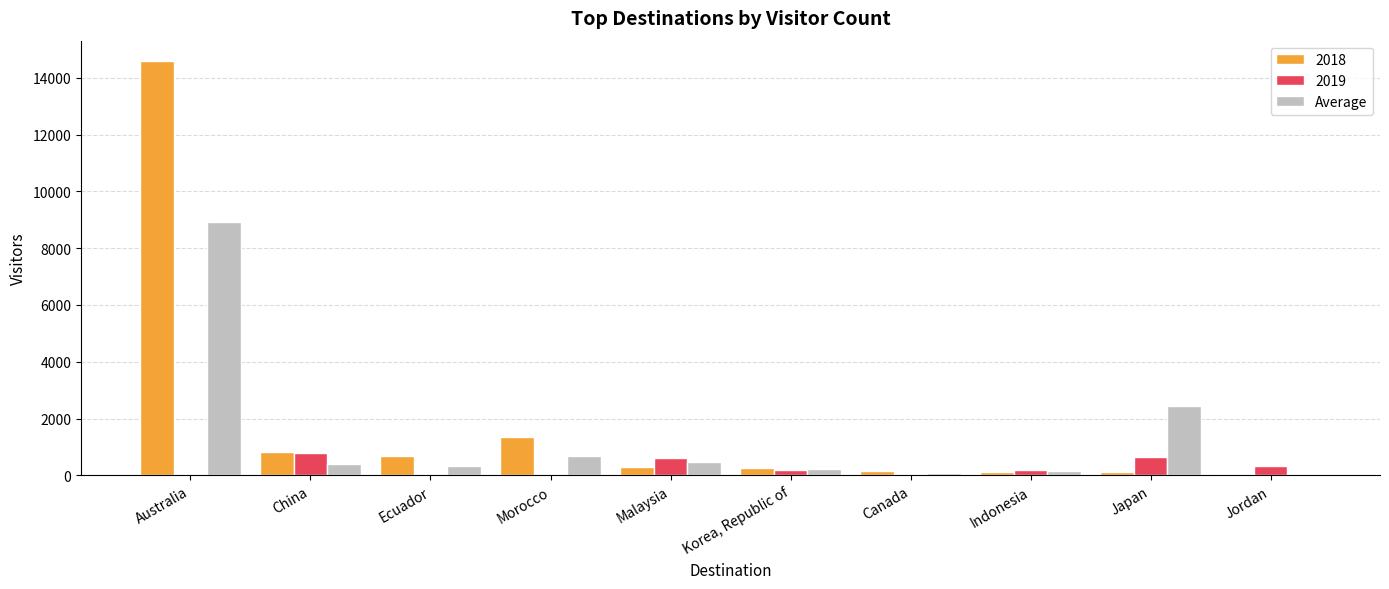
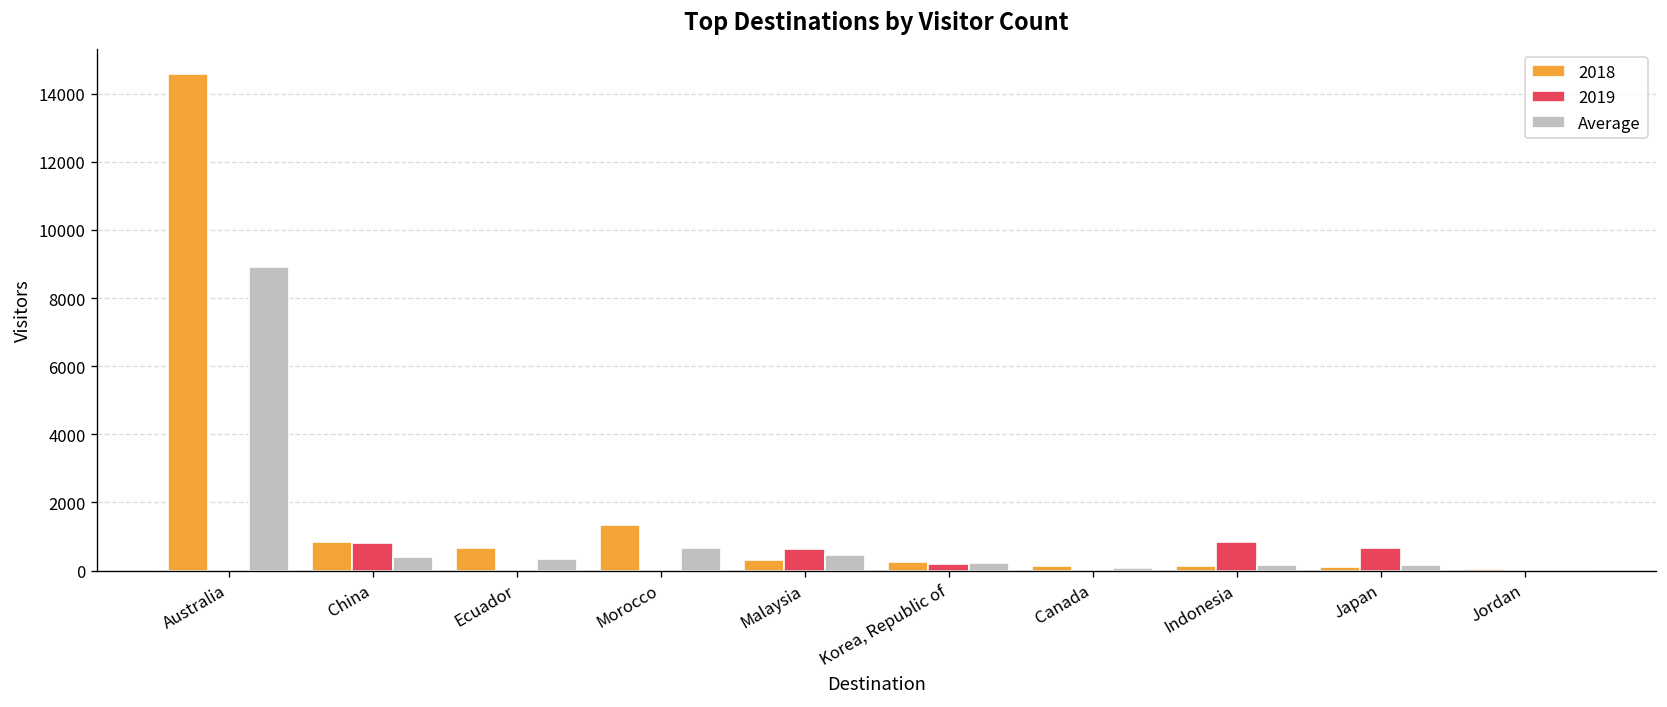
  {
    "2018": {
      "Australia": 14600,
      "China": 800,
      "Ecuador": 700,
      "Morocco": 1300,
      "Malaysia": 300,
      "Korea, Republic of": 300,
      "Canada": 100,
      "Indonesia": 100,
      "Japan": 100
    },
    "2019": {
      "Australia": 0,
      "China": 800,
      "Ecuador": 0,
      "Morocco": 0,
      "Malaysia": 600,
      "Korea, Republic of": 200,
      "Canada": 0,
-     "Indonesia": 200,
+     "Indonesia": 800,
      "Japan": 700,
-     "Jordan": 300
+     "Jordan": 0
    },
    "Average": {
      "Australia": 8900,
      "China": 400,
      "Ecuador": 300,
      "Morocco": 700,
      "Malaysia": 500,
      "Korea, Republic of": 200,
      "Indonesia": 200,
-     "Japan": 2400
+     "Japan": 200
    }
  }
